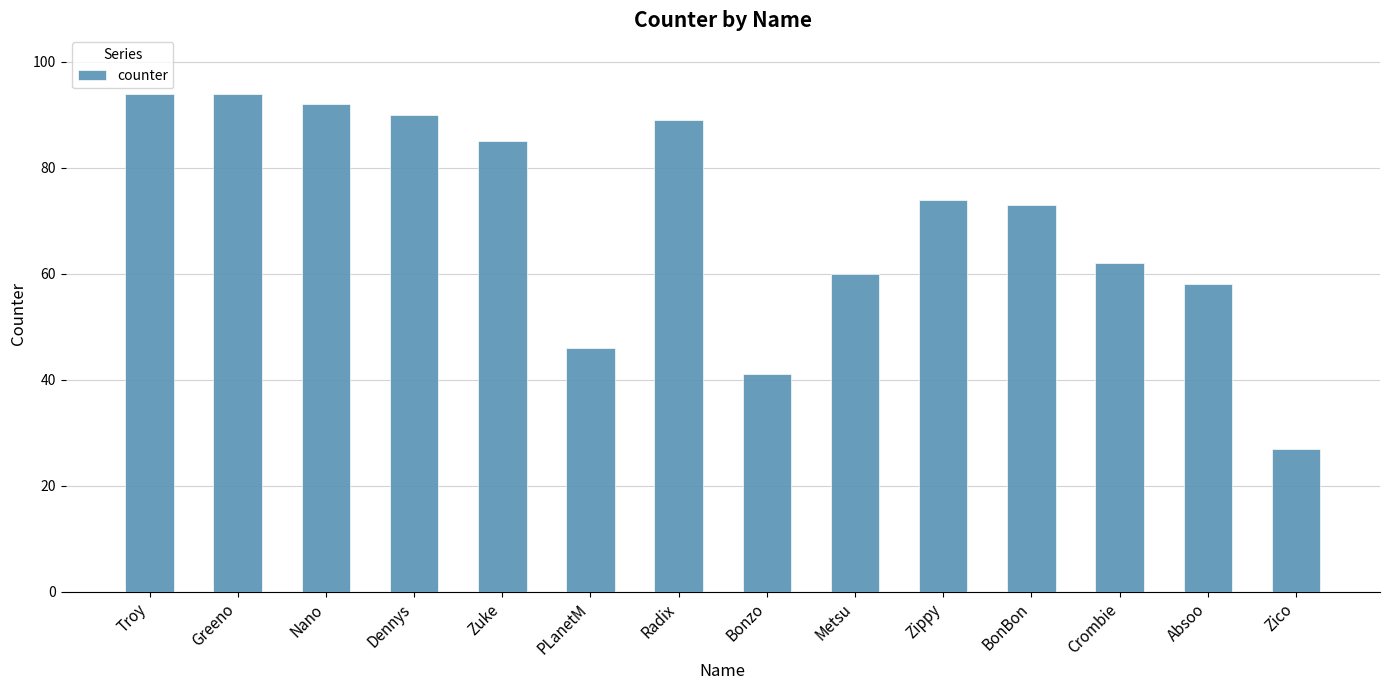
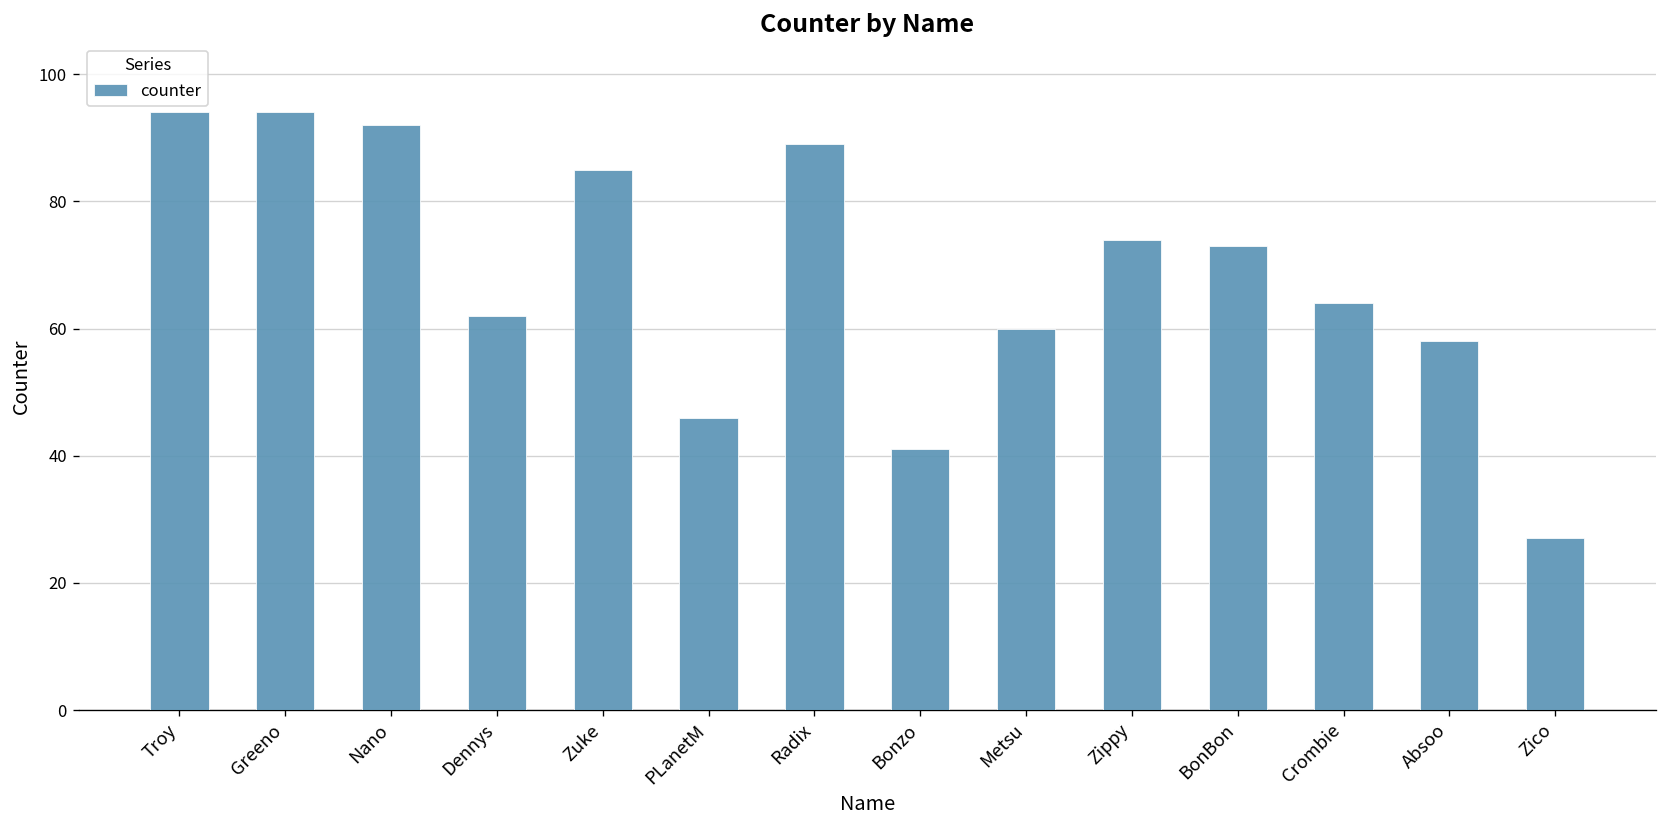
  {
    "Troy": 94,
    "Greeno": 94,
    "Nano": 92,
-   "Dennys": 90,
+   "Dennys": 62,
    "Zuke": 85,
    "PLanetM": 46,
    "Radix": 89,
    "Bonzo": 41,
    "Metsu": 60,
    "Zippy": 74,
    "BonBon": 73,
-   "Crombie": 62,
+   "Crombie": 64,
    "Absoo": 58,
    "Zico": 27
  }
